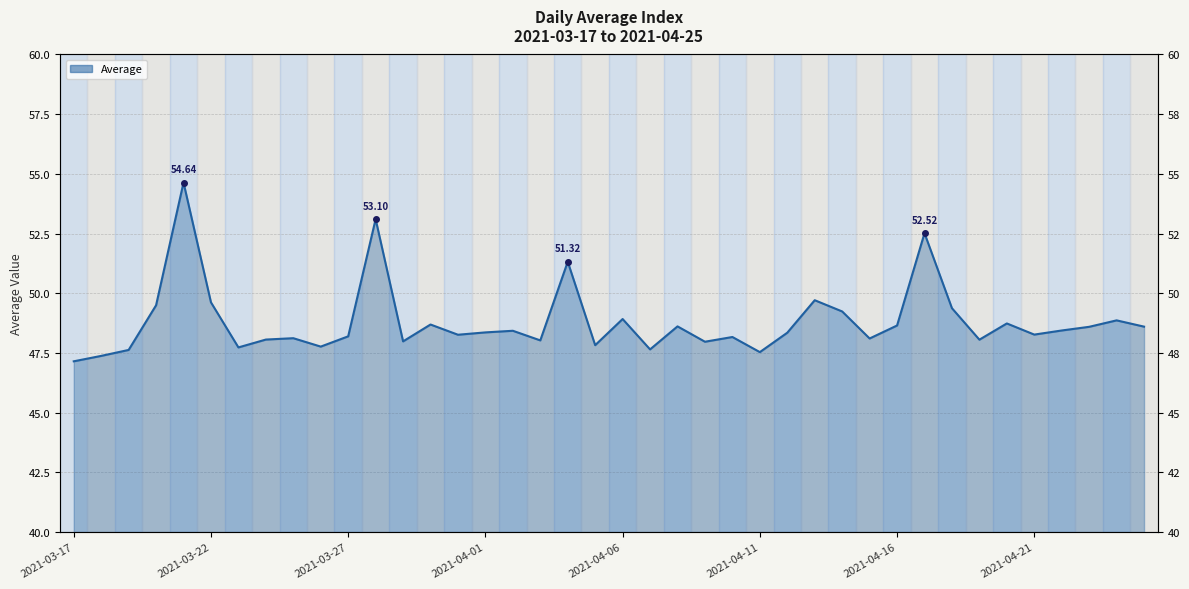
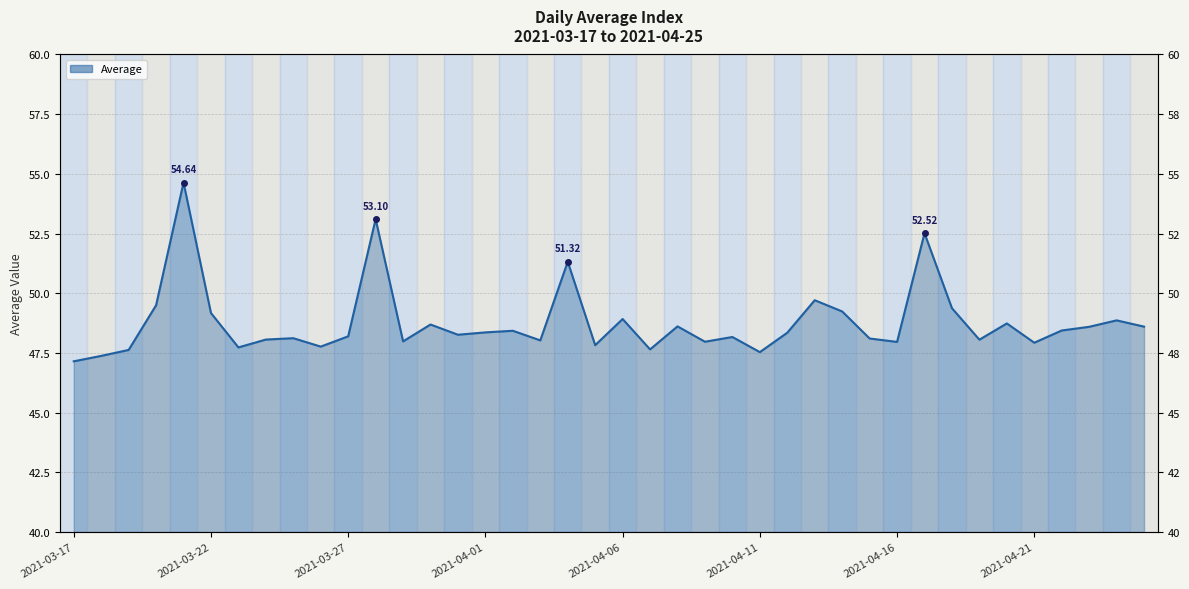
  {
    "Average": {
      "2021-03-17": 47.1,
-     "2021-03-22": 49.6,
+     "2021-03-22": 49.2,
      "2021-03-27": 48.2,
      "2021-04-01": 48.4,
      "2021-04-06": 48.9,
      "2021-04-11": 47.5,
-     "2021-04-16": 48.6,
-     "2021-04-21": 48.3
+     "2021-04-16": 48.0,
+     "2021-04-21": 47.9
    }
  }
